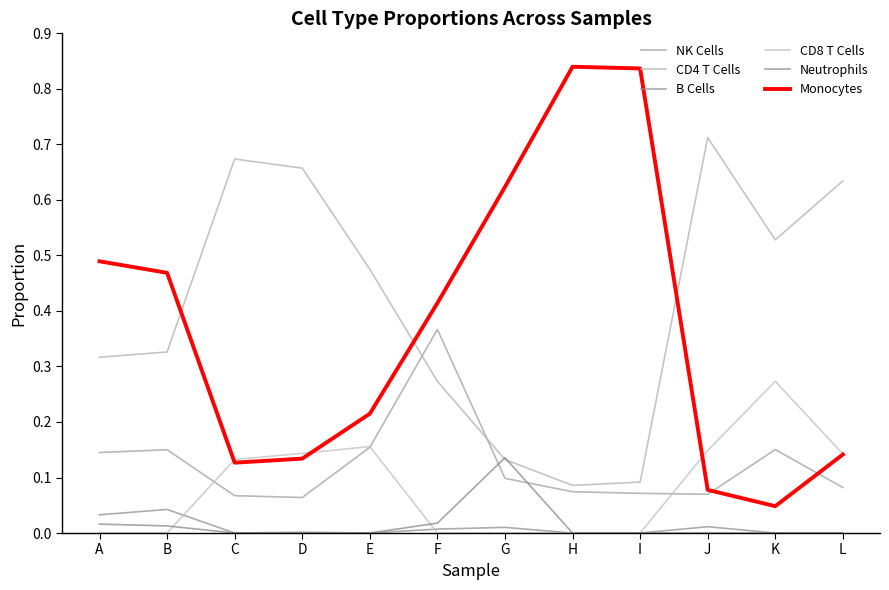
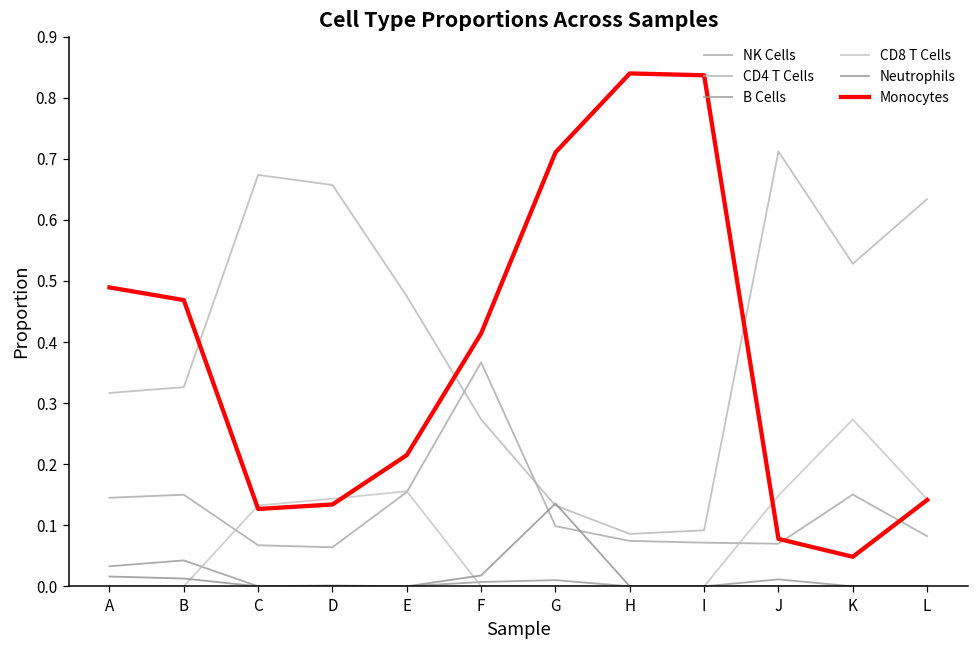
  {
    "Monocytes": {
      "A": 0.49,
      "B": 0.47,
      "C": 0.13,
      "D": 0.13,
      "E": 0.21,
      "F": 0.41,
-     "G": 0.62,
+     "G": 0.71,
      "H": 0.84,
      "I": 0.84,
      "J": 0.08,
      "K": 0.05
    }
  }
